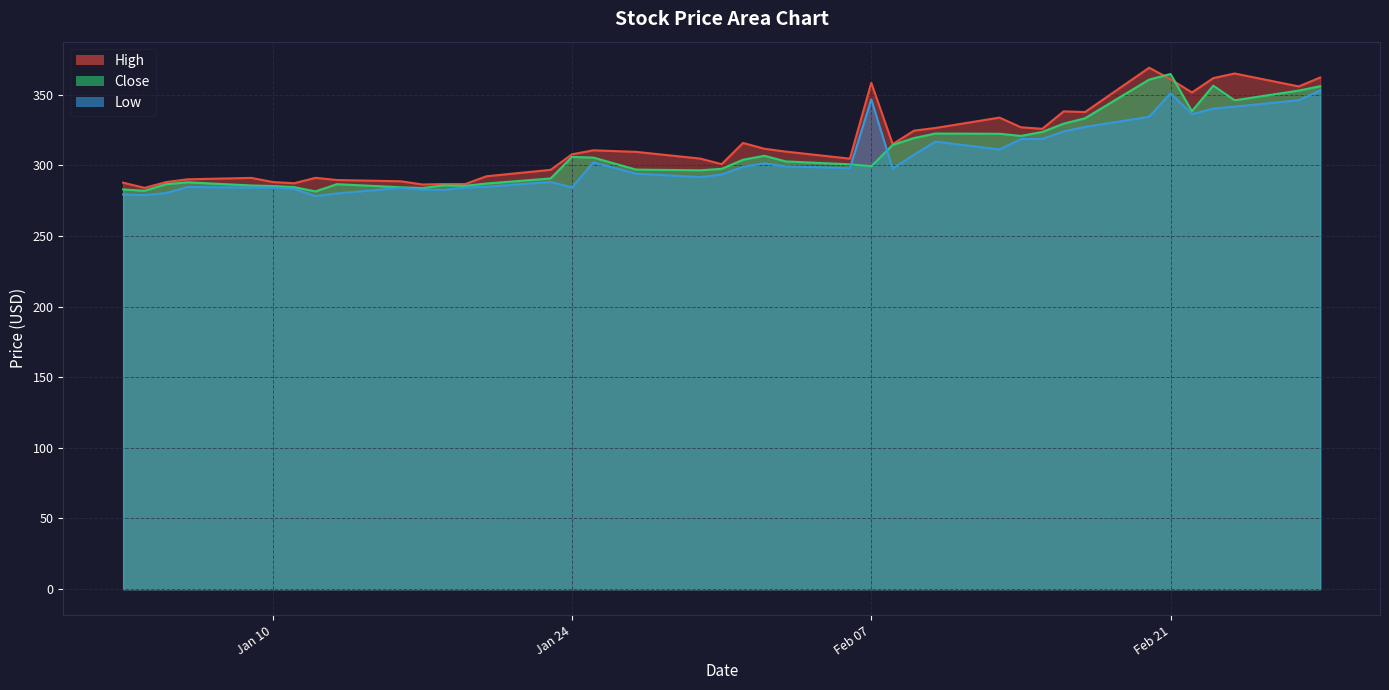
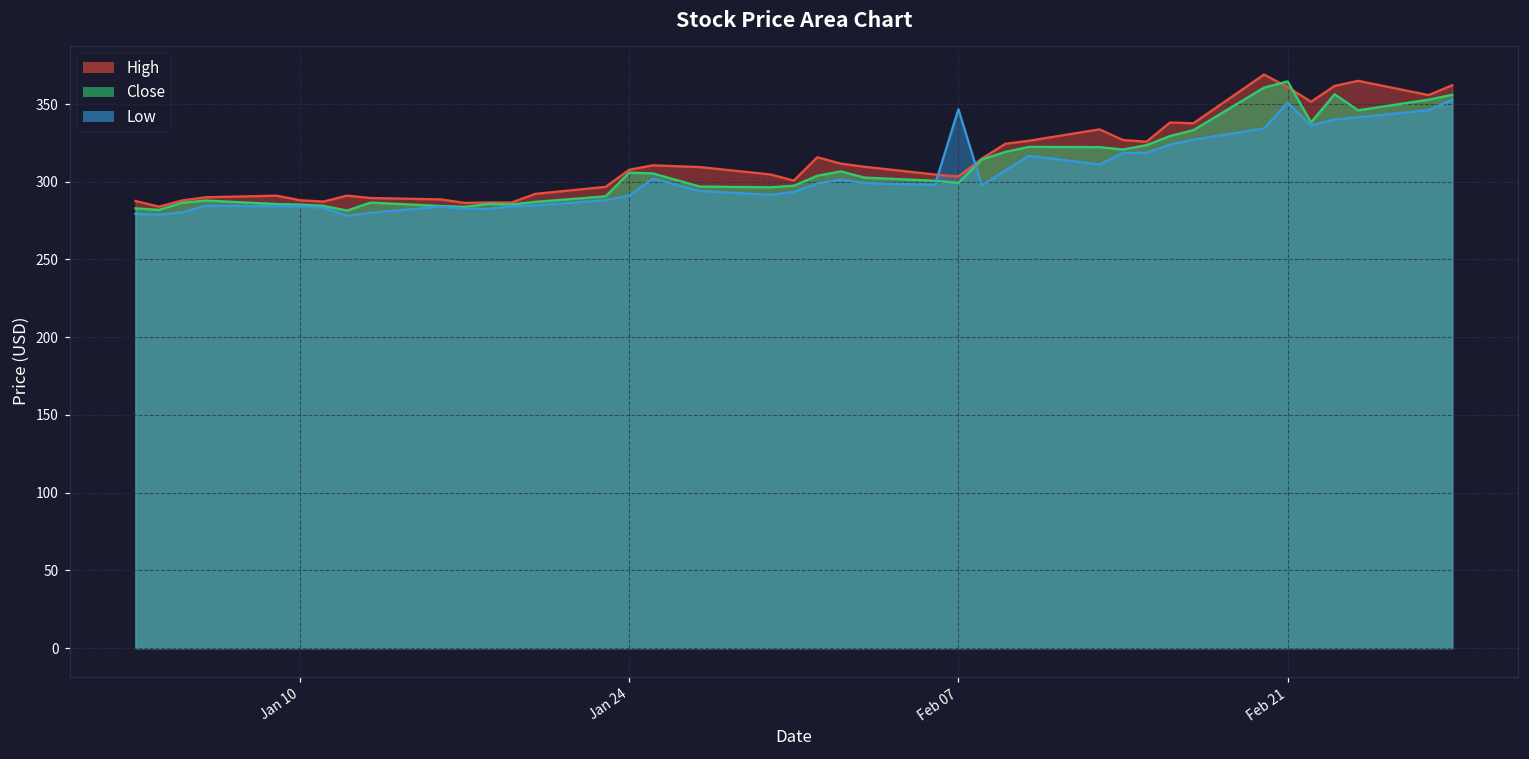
  {
    "High": {
      "Jan 10": 288,
      "Jan 24": 308,
-     "Feb 07": 358,
+     "Feb 07": 303,
      "Feb 21": 361
    },
    "Close": {
      "Jan 24": 306,
      "Feb 07": 299,
      "Feb 21": 365
    },
    "Low": {
-     "Jan 24": 284,
+     "Jan 24": 291,
      "Feb 07": 347,
      "Feb 21": 351
    }
  }
